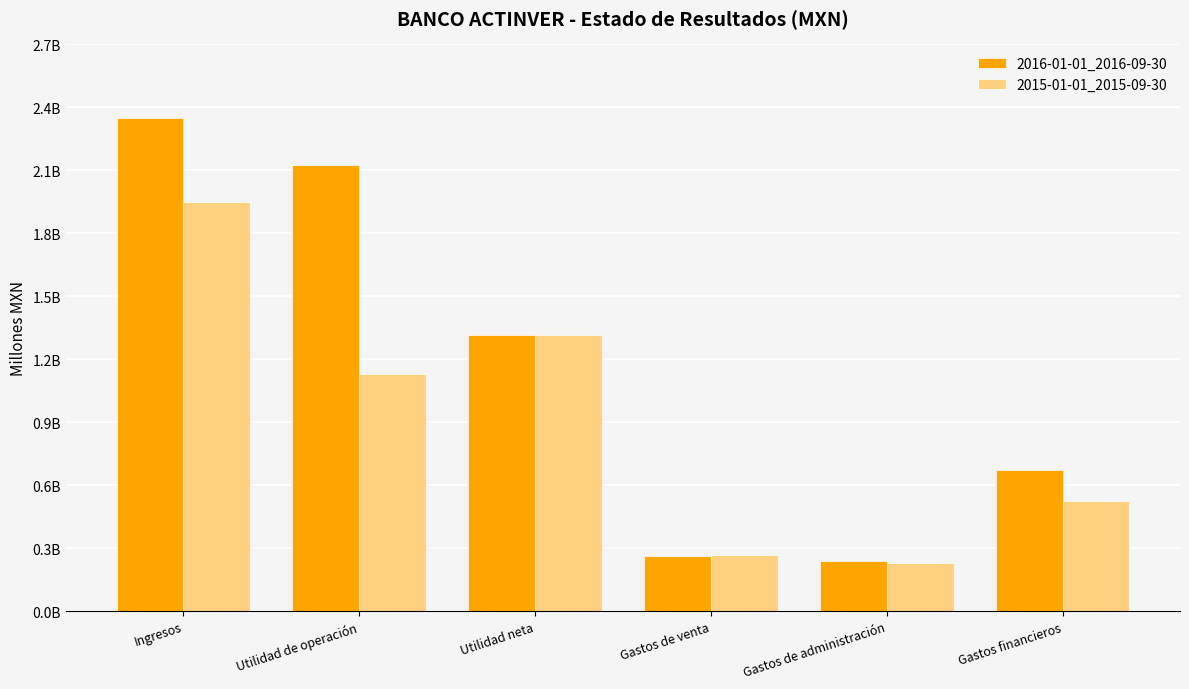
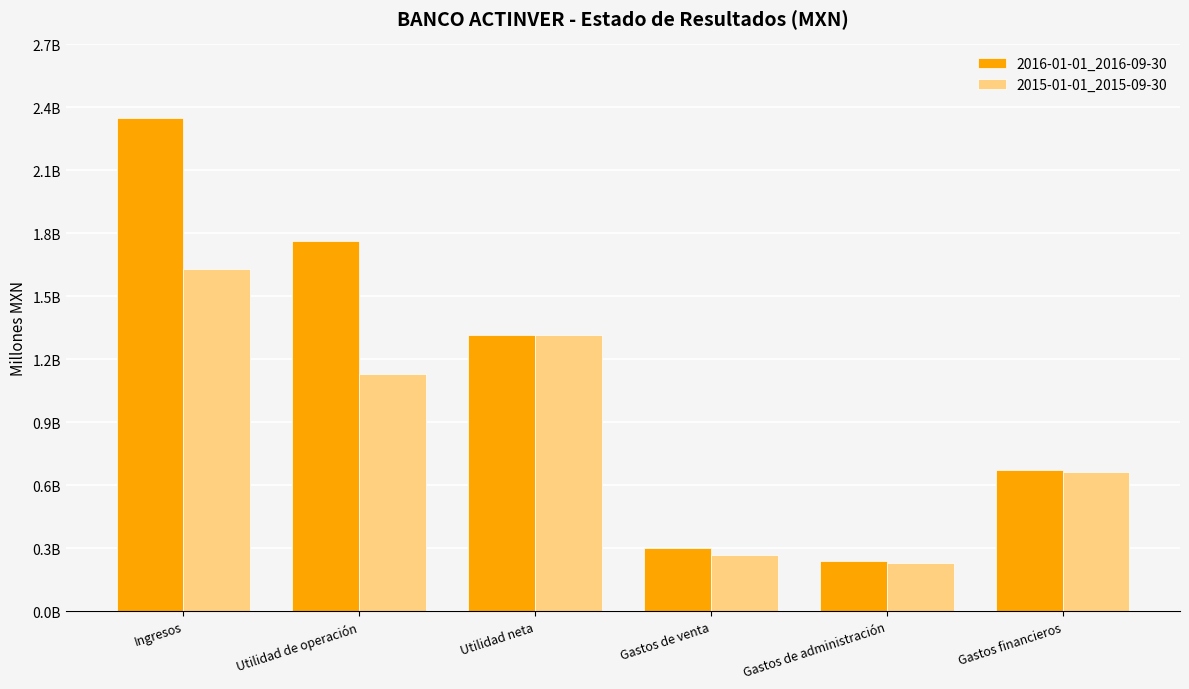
  {
    "2016-01-01_2016-09-30": {
      "Ingresos": 2350000000,
-     "Utilidad de operación": 2130000000,
+     "Utilidad de operación": 1760000000,
      "Utilidad neta": 1320000000,
-     "Gastos de venta": 260000000,
+     "Gastos de venta": 300000000,
      "Gastos de administración": 240000000,
      "Gastos financieros": 670000000
    },
    "2015-01-01_2015-09-30": {
-     "Ingresos": 1950000000,
+     "Ingresos": 1630000000,
      "Utilidad de operación": 1130000000,
      "Utilidad neta": 1310000000,
      "Gastos de venta": 270000000,
      "Gastos de administración": 230000000,
-     "Gastos financieros": 520000000
+     "Gastos financieros": 660000000
    }
  }
